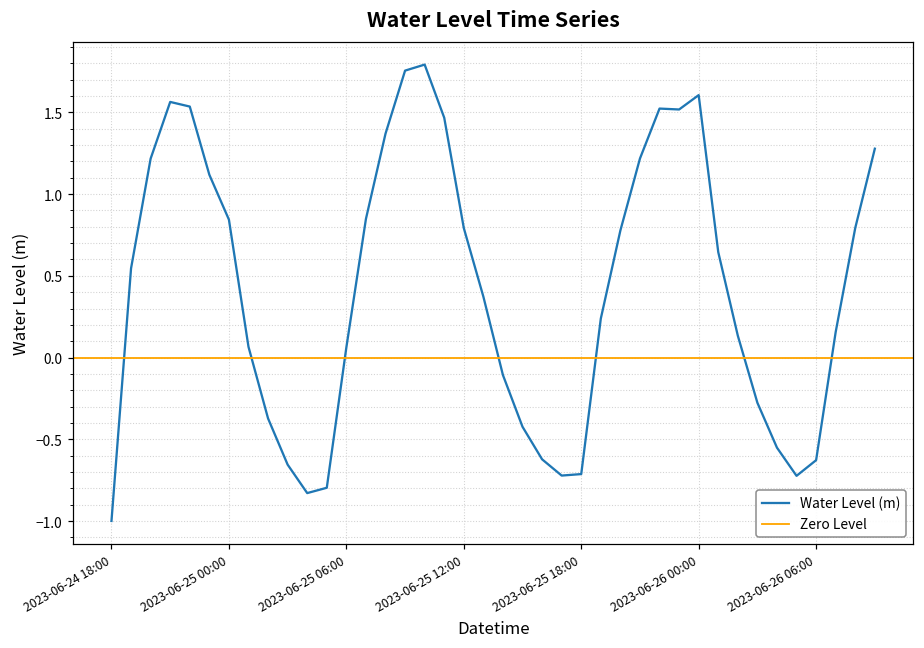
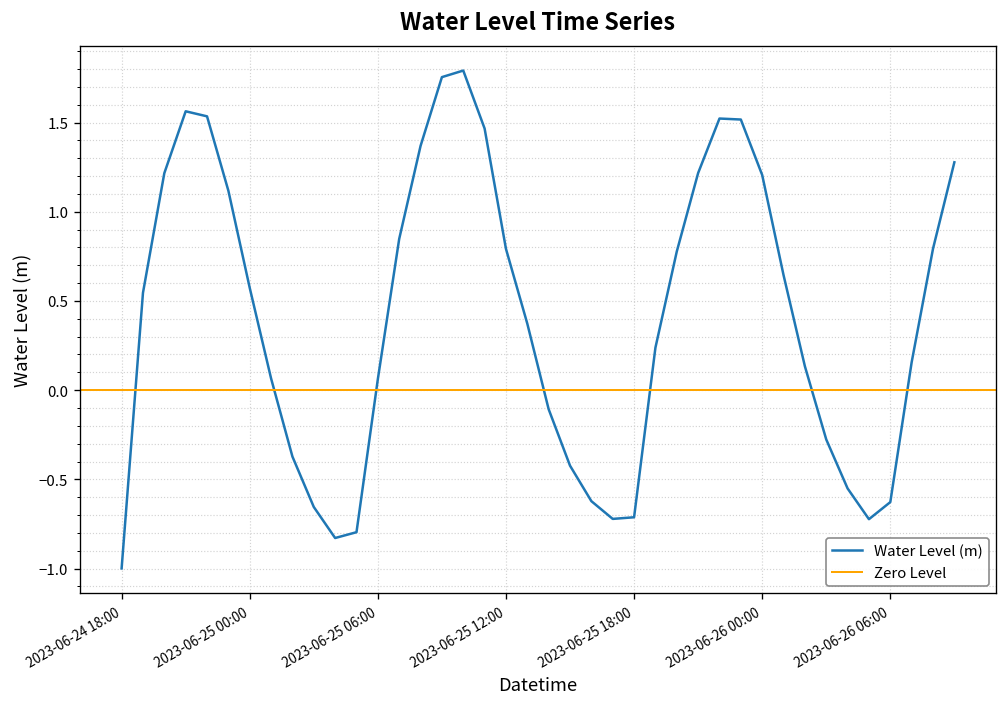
  {
    "2023-06-24 18:00": -1.00,
-   "2023-06-25 00:00": 0.84,
+   "2023-06-25 00:00": 0.57,
    "2023-06-25 06:00": 0.06,
    "2023-06-25 12:00": 0.79,
    "2023-06-25 18:00": -0.71,
-   "2023-06-26 00:00": 1.60,
+   "2023-06-26 00:00": 1.21,
    "2023-06-26 06:00": -0.63
  }
